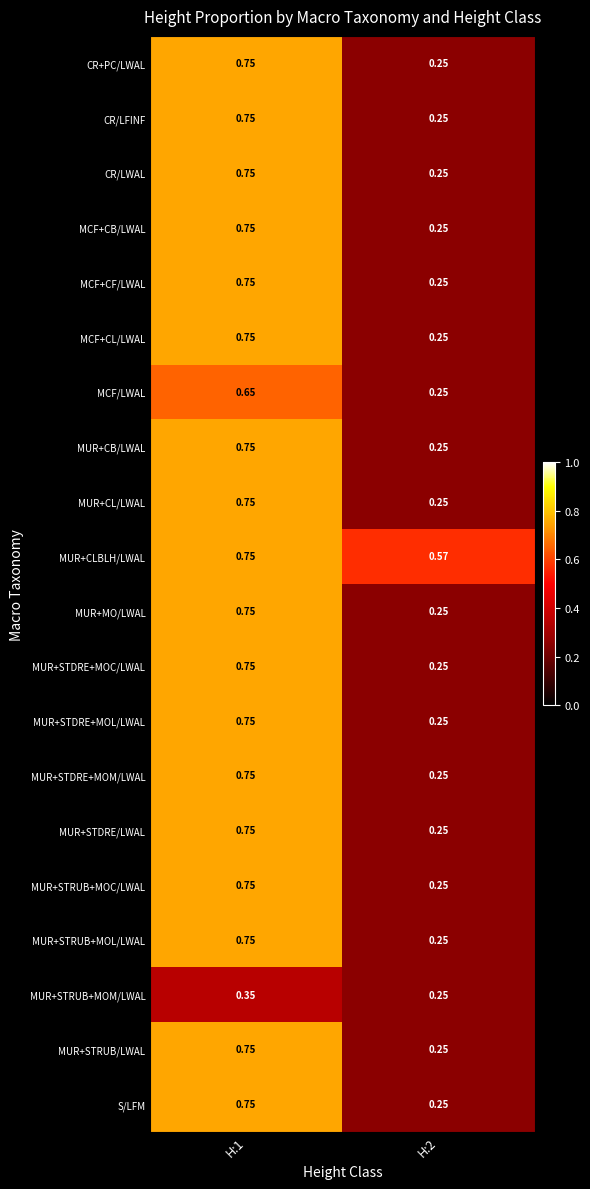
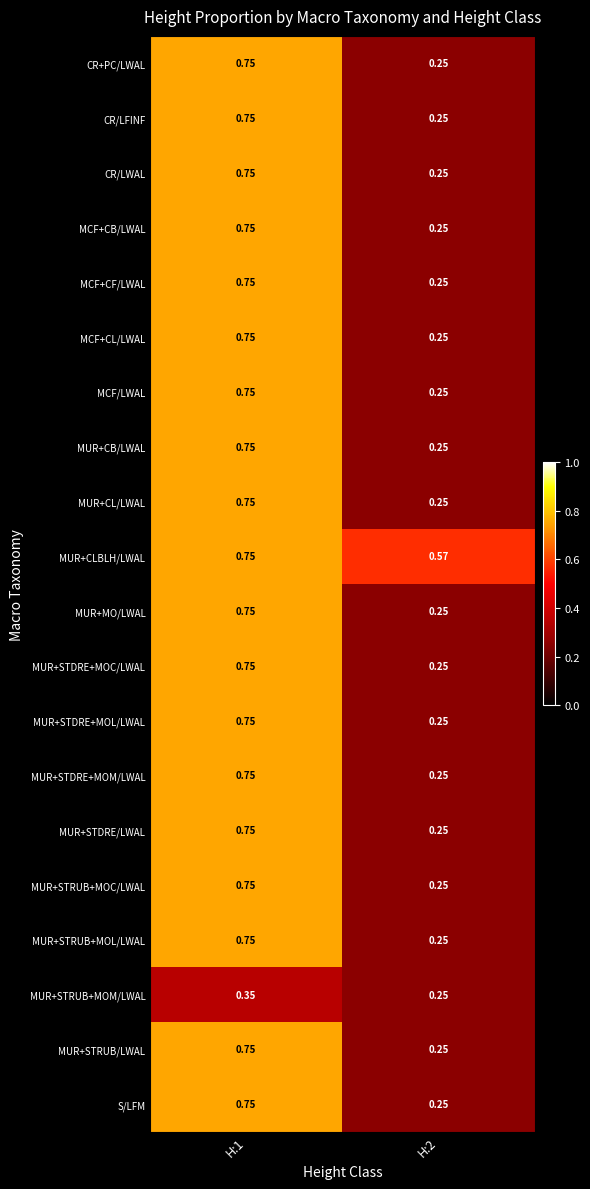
  {
    "CR+PC/LWAL": {
      "H:1": 0.75,
      "H:2": 0.25
    },
    "CR/LFINF": {
      "H:1": 0.75,
      "H:2": 0.25
    },
    "CR/LWAL": {
      "H:1": 0.75,
      "H:2": 0.25
    },
    "MCF+CB/LWAL": {
      "H:1": 0.75,
      "H:2": 0.25
    },
    "MCF+CF/LWAL": {
      "H:1": 0.75,
      "H:2": 0.25
    },
    "MCF+CL/LWAL": {
      "H:1": 0.75,
      "H:2": 0.25
    },
    "MCF/LWAL": {
-     "H:1": 0.65,
+     "H:1": 0.75,
      "H:2": 0.25
    },
    "MUR+CB/LWAL": {
      "H:1": 0.75,
      "H:2": 0.25
    },
    "MUR+CL/LWAL": {
      "H:1": 0.75,
      "H:2": 0.25
    },
    "MUR+CLBLH/LWAL": {
      "H:1": 0.75,
      "H:2": 0.57
    },
    "MUR+MO/LWAL": {
      "H:1": 0.75,
      "H:2": 0.25
    },
    "MUR+STDRE+MOC/LWAL": {
      "H:1": 0.75,
      "H:2": 0.25
    },
    "MUR+STDRE+MOL/LWAL": {
      "H:1": 0.75,
      "H:2": 0.25
    },
    "MUR+STDRE+MOM/LWAL": {
      "H:1": 0.75,
      "H:2": 0.25
    },
    "MUR+STDRE/LWAL": {
      "H:1": 0.75,
      "H:2": 0.25
    },
    "MUR+STRUB+MOC/LWAL": {
      "H:1": 0.75,
      "H:2": 0.25
    },
    "MUR+STRUB+MOL/LWAL": {
      "H:1": 0.75,
      "H:2": 0.25
    },
    "MUR+STRUB+MOM/LWAL": {
      "H:1": 0.35,
      "H:2": 0.25
    },
    "MUR+STRUB/LWAL": {
      "H:1": 0.75,
      "H:2": 0.25
    },
    "S/LFM": {
      "H:1": 0.75,
      "H:2": 0.25
    }
  }
